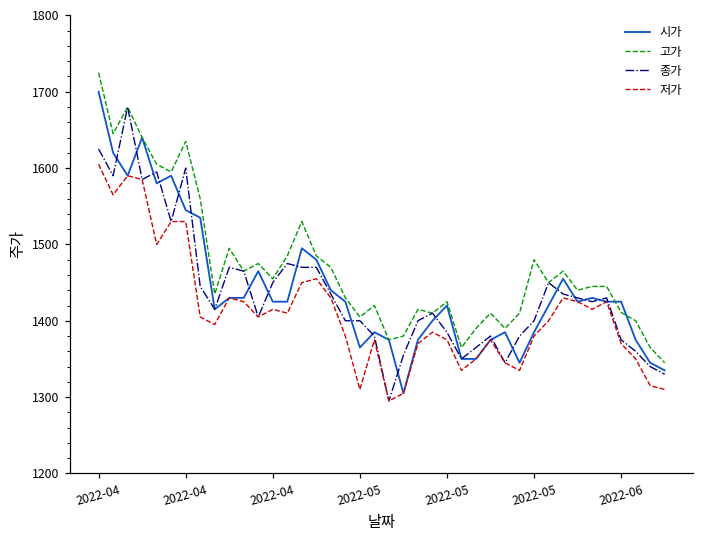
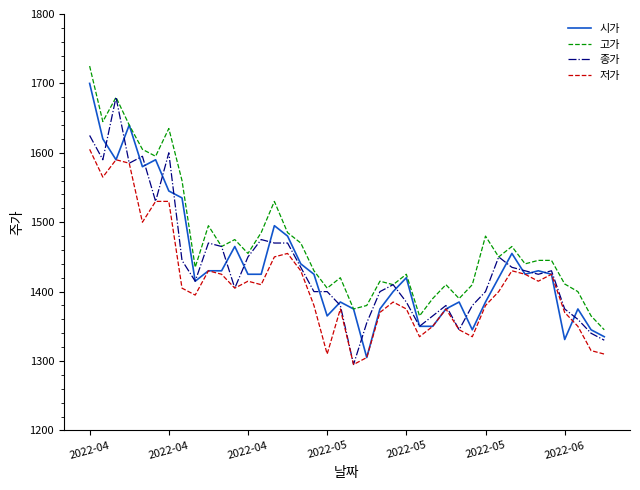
  {
    "시가": {
-     "2022-06": 1430
+     "2022-06": 1330
    },
    "고가": {
      "2022-06": 1410
    },
    "종가": {
      "2022-06": 1380
    },
    "저가": {
      "2022-06": 1370
    }
  }
